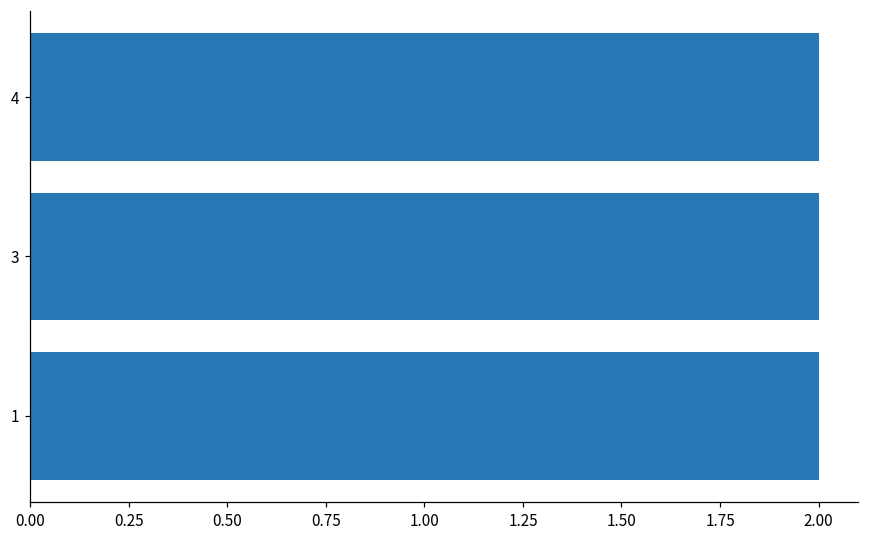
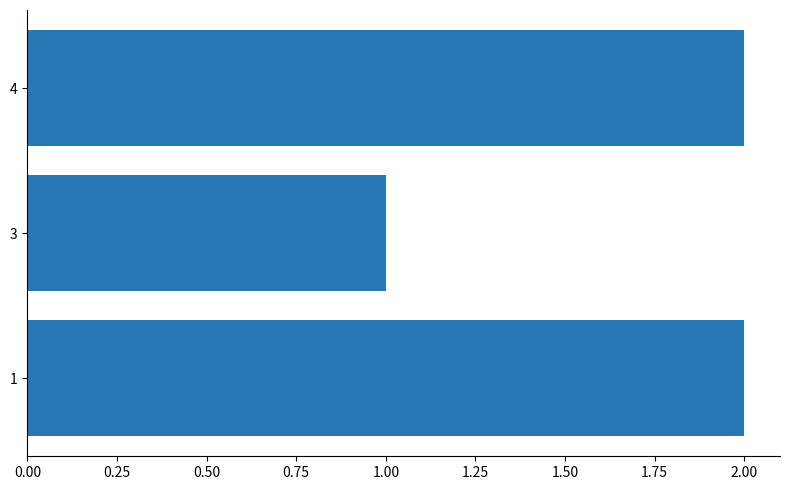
  {
    "4": 2,
-   "3": 2,
+   "3": 1,
    "1": 2
  }
